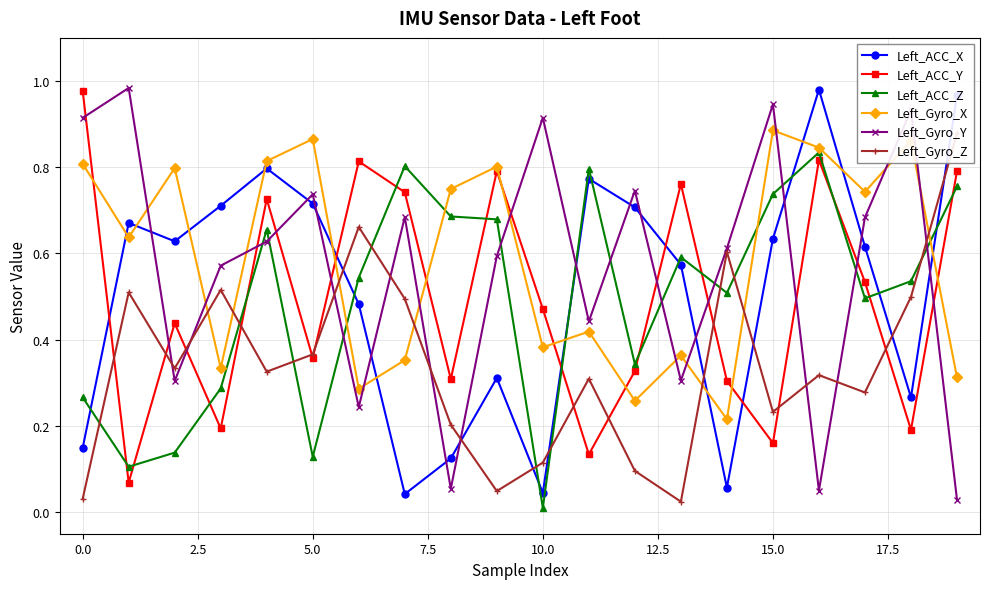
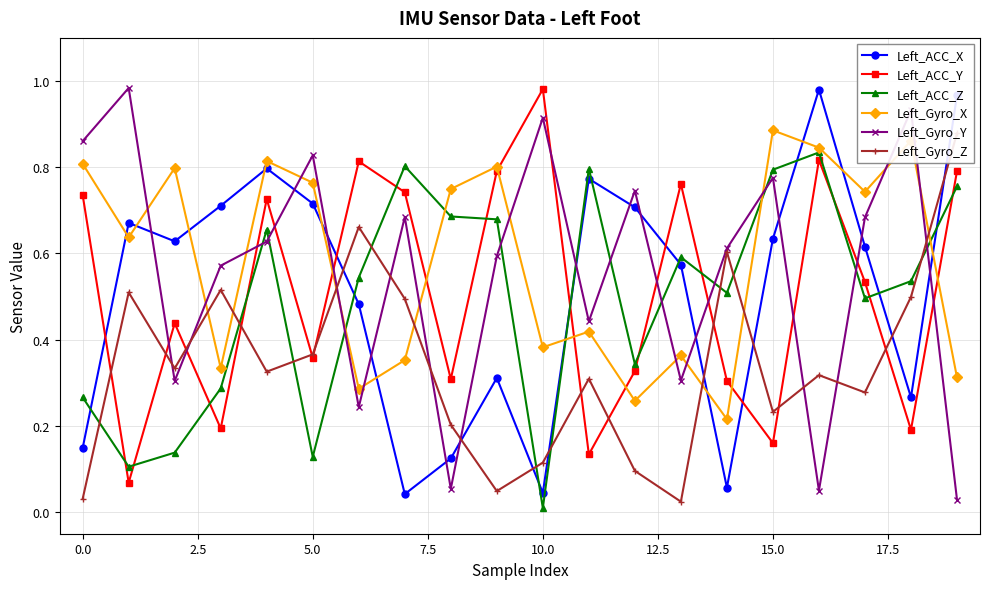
  {
    "Left_ACC_X": {
      "0.0": 0.15,
      "5.0": 0.72,
      "10.0": 0.04,
      "15.0": 0.63
    },
    "Left_ACC_Y": {
-     "0.0": 0.98,
+     "0.0": 0.74,
      "5.0": 0.36,
-     "10.0": 0.47,
+     "10.0": 0.98,
      "15.0": 0.16
    },
    "Left_ACC_Z": {
      "0.0": 0.27,
      "5.0": 0.13,
      "10.0": 0.01,
-     "15.0": 0.74
+     "15.0": 0.79
    },
    "Left_Gyro_X": {
      "0.0": 0.81,
-     "5.0": 0.87,
+     "5.0": 0.76,
      "10.0": 0.38,
      "15.0": 0.89
    },
    "Left_Gyro_Y": {
-     "0.0": 0.91,
-     "5.0": 0.74,
+     "0.0": 0.86,
+     "5.0": 0.83,
      "10.0": 0.91,
-     "15.0": 0.95
+     "15.0": 0.78
    },
    "Left_Gyro_Z": {
      "0.0": 0.03,
      "5.0": 0.37,
      "10.0": 0.11,
      "15.0": 0.23
    }
  }
